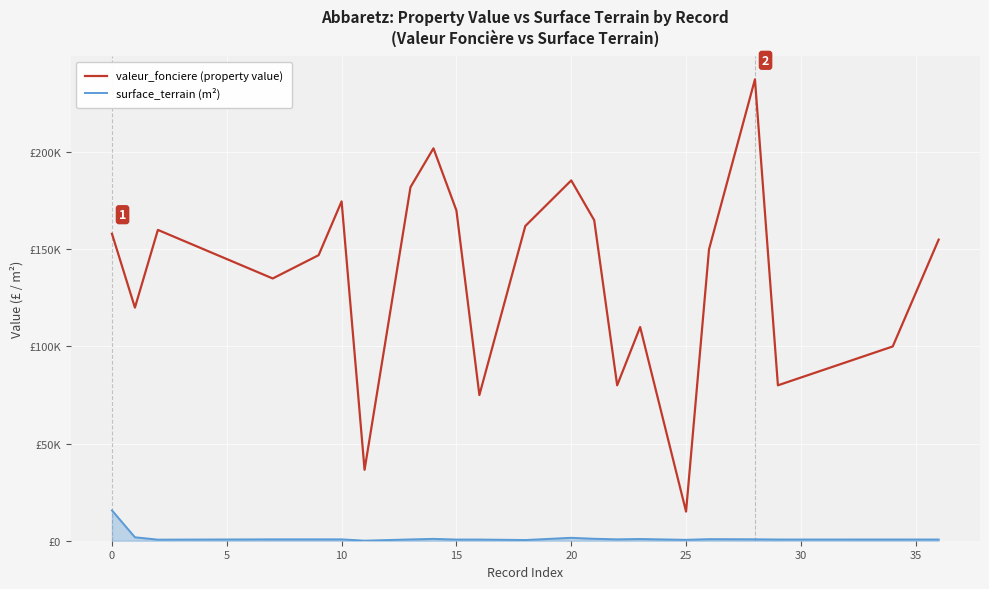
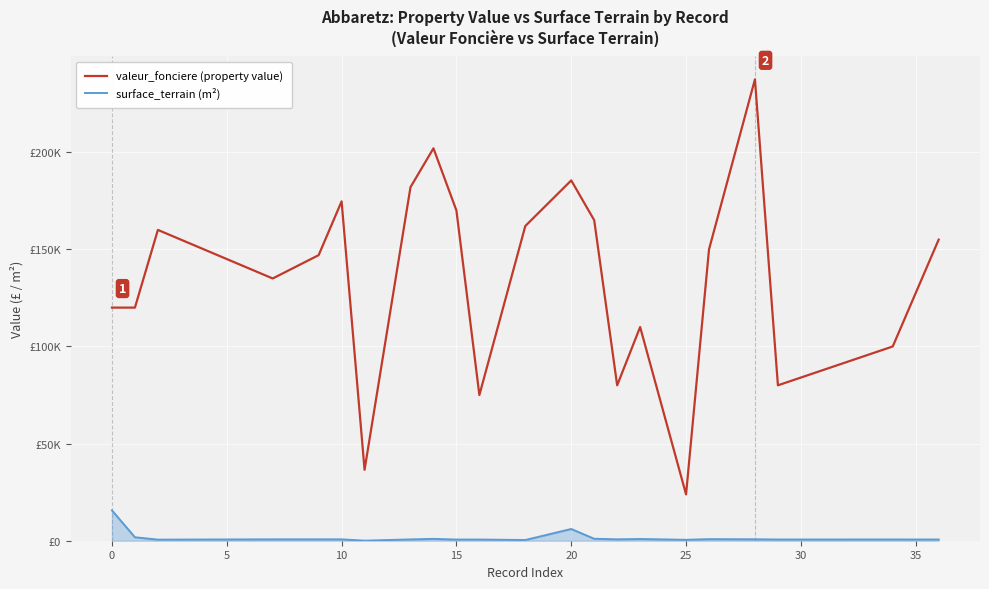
  {
    "valeur_fonciere (property value)": {
-     "0": "£158000",
+     "0": "£120000",
      "10": "£175000",
      "15": "£170000",
      "20": "£185000",
-     "25": "£15000"
+     "25": "£24000"
    },
    "surface_terrain (m²)": {
      "0": "£16000",
      "10": "£1000",
      "15": "£1000",
-     "20": "£2000",
+     "20": "£6000",
      "25": "£0"
    }
  }
